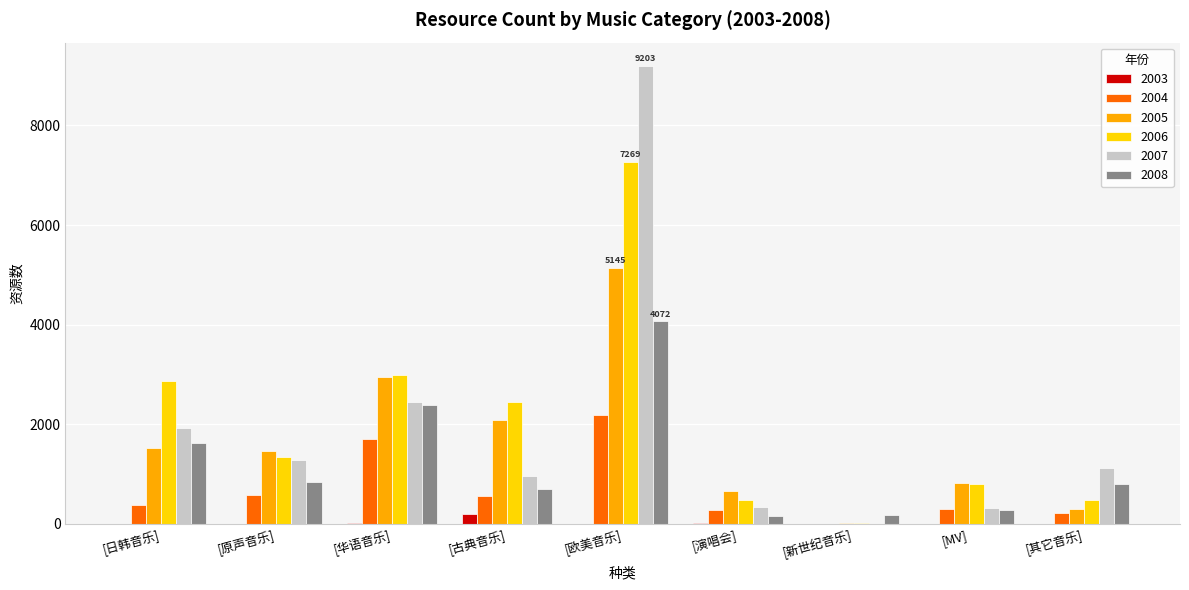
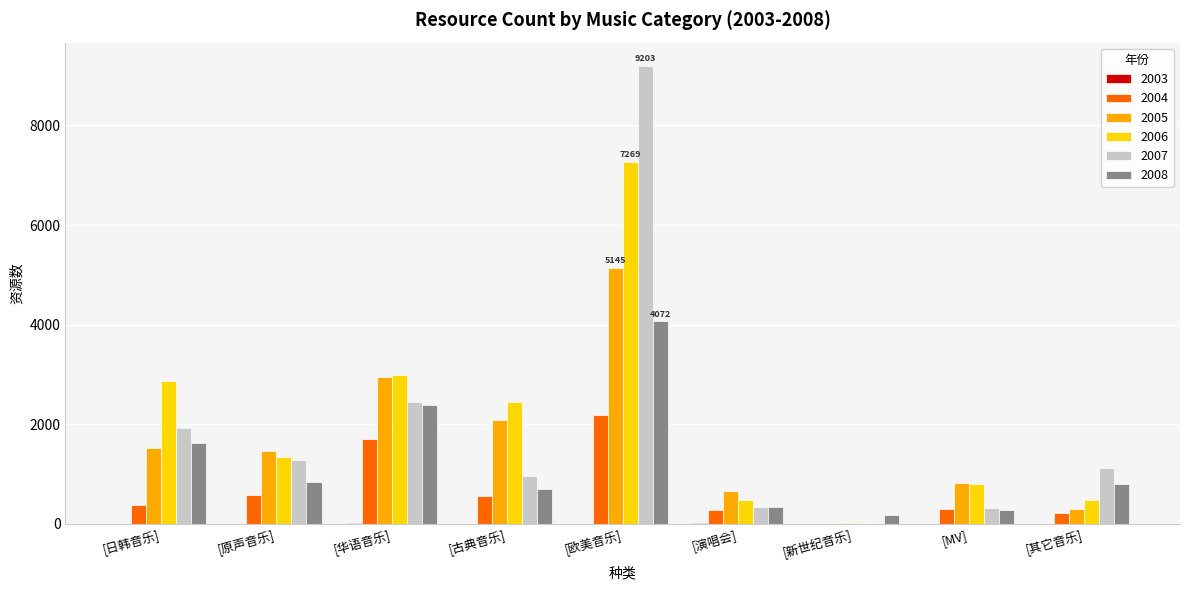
  {
    "2003": {
      "[日韩音乐]": 0,
      "[原声音乐]": 0,
-     "[古典音乐]": 200,
+     "[古典音乐]": 0,
      "[新世纪音乐]": 0
    },
    "2004": {
      "[日韩音乐]": 400,
      "[原声音乐]": 600,
      "[华语音乐]": 1700,
      "[古典音乐]": 600,
      "[欧美音乐]": 2200,
      "[演唱会]": 300,
      "[新世纪音乐]": 0,
      "[MV]": 300,
      "[其它音乐]": 200
    },
    "2007": {
      "[欧美音乐]": 9203
    },
    "2008": {
      "[日韩音乐]": 1600,
      "[原声音乐]": 800,
      "[华语音乐]": 2400,
      "[古典音乐]": 700,
-     "[演唱会]": 200,
+     "[演唱会]": 300,
      "[新世纪音乐]": 200,
      "[MV]": 300,
      "[其它音乐]": 800
    }
  }
